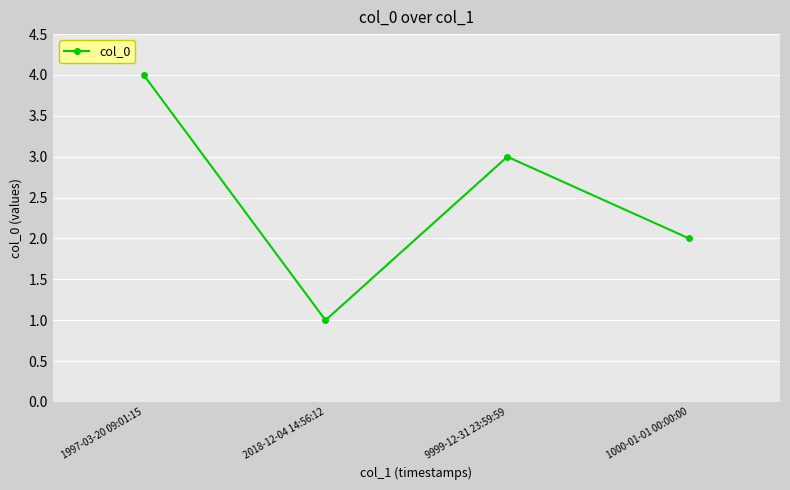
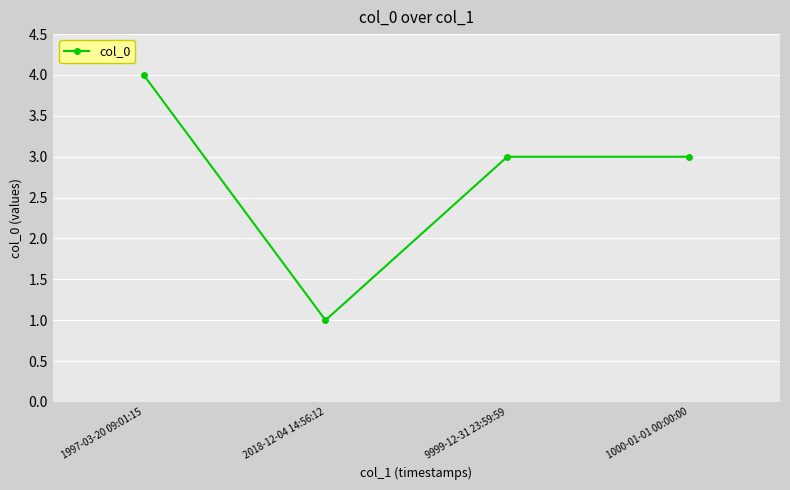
  {
    "1997-03-20 09:01:15": 4,
    "2018-12-04 14:56:12": 1,
    "9999-12-31 23:59:59": 3,
-   "1000-01-01 00:00:00": 2
+   "1000-01-01 00:00:00": 3
  }
